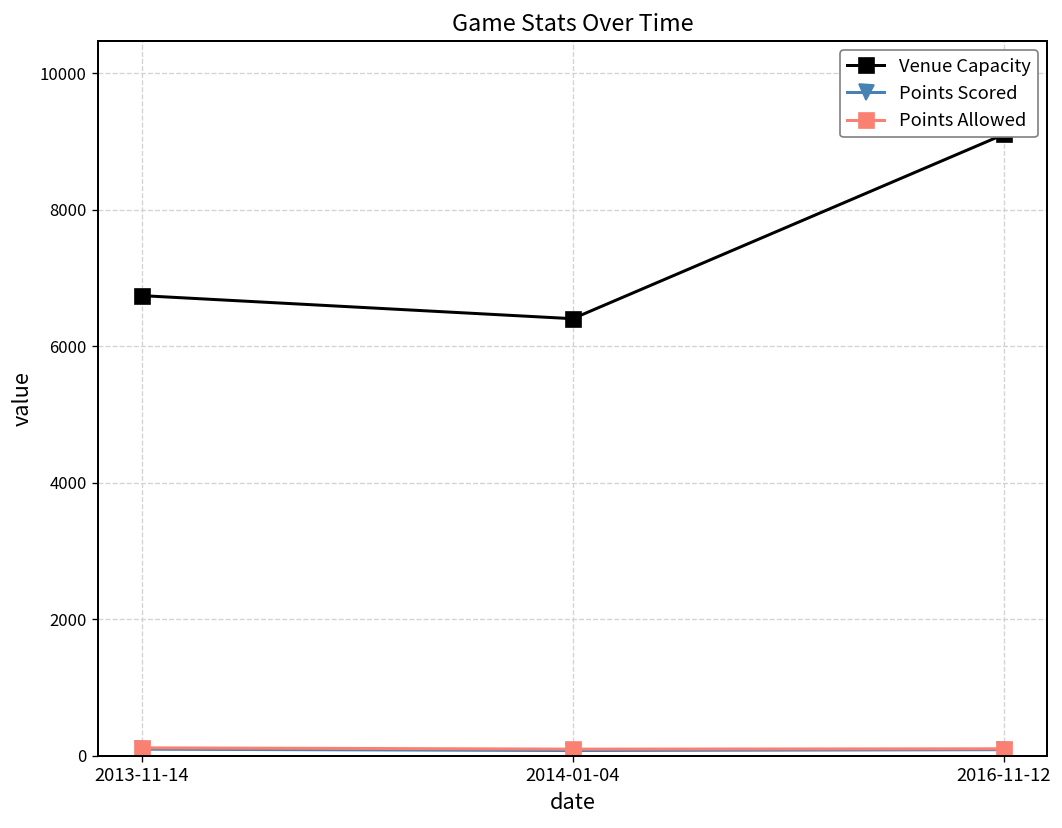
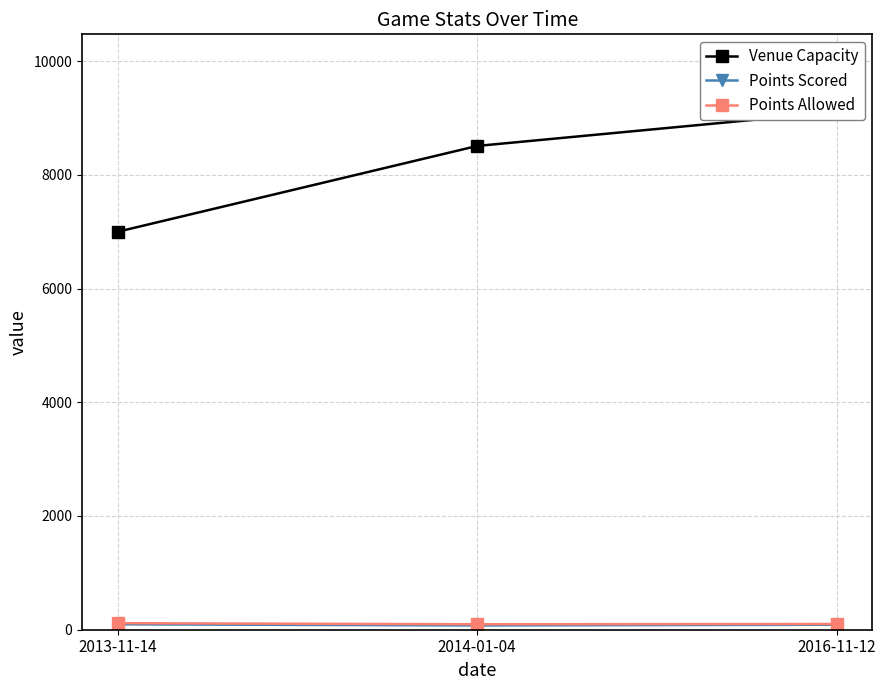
  {
    "Venue Capacity": {
-     "2013-11-14": 6700,
-     "2014-01-04": 6400
+     "2013-11-14": 7000,
+     "2014-01-04": 8500
    }
  }
